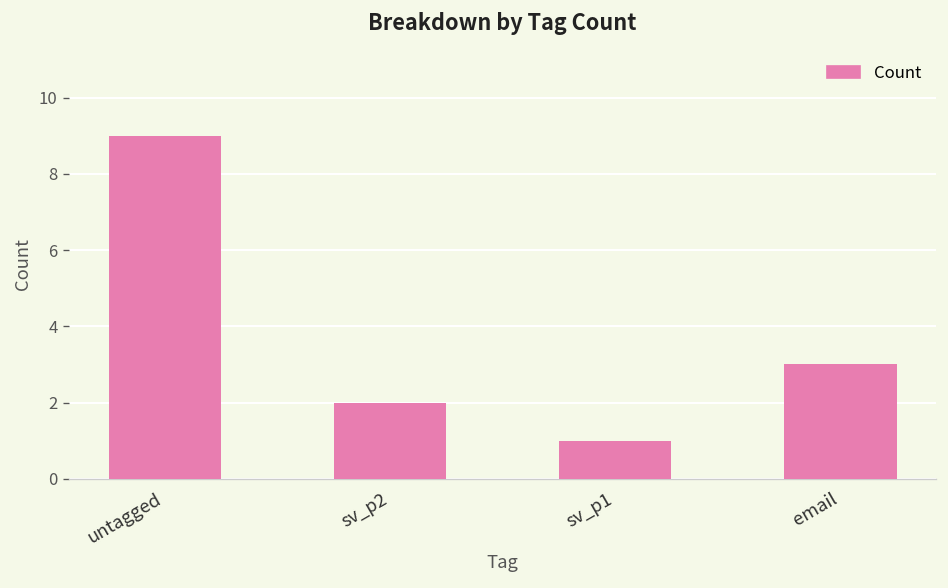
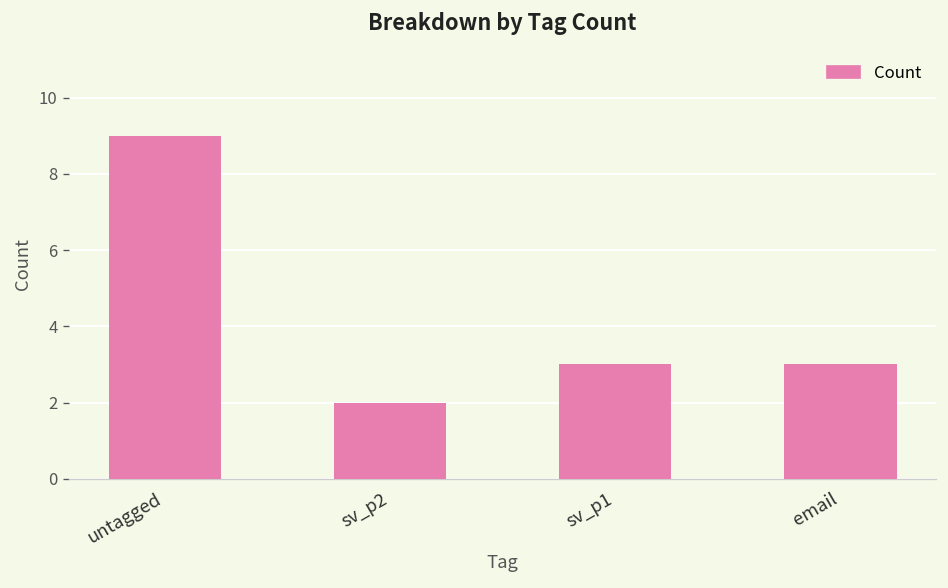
  {
    "untagged": 9,
    "sv_p2": 2,
-   "sv_p1": 1,
+   "sv_p1": 3,
    "email": 3
  }
